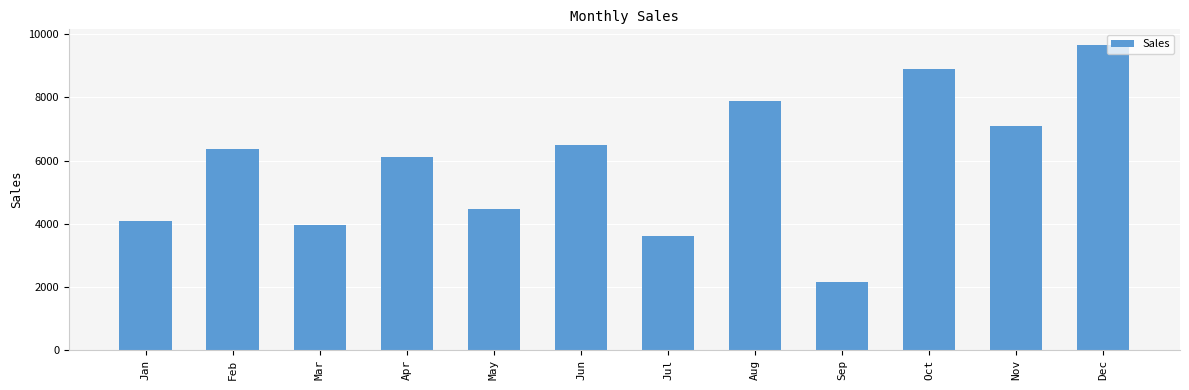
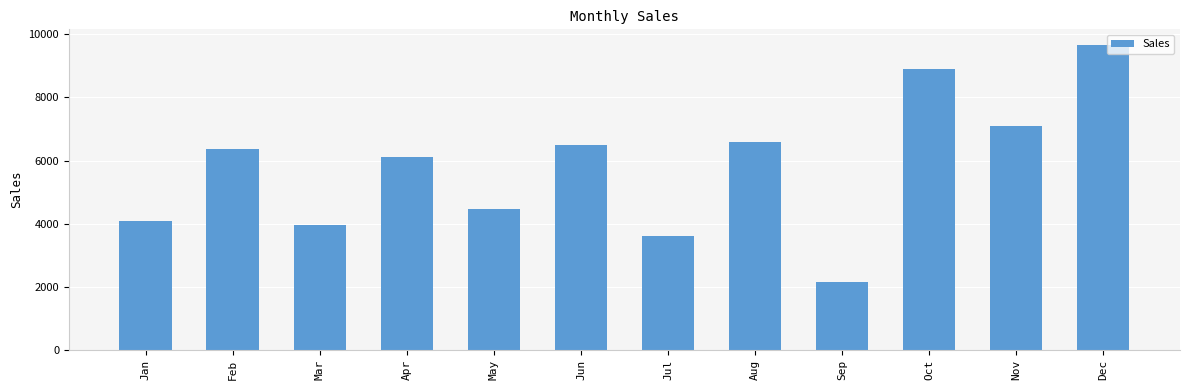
  {
    "Jan": 4100,
    "Feb": 6400,
    "Mar": 4000,
    "Apr": 6100,
    "May": 4500,
    "Jun": 6500,
    "Jul": 3600,
-   "Aug": 7900,
+   "Aug": 6600,
    "Sep": 2200,
    "Oct": 8900,
    "Nov": 7100,
    "Dec": 9700
  }
